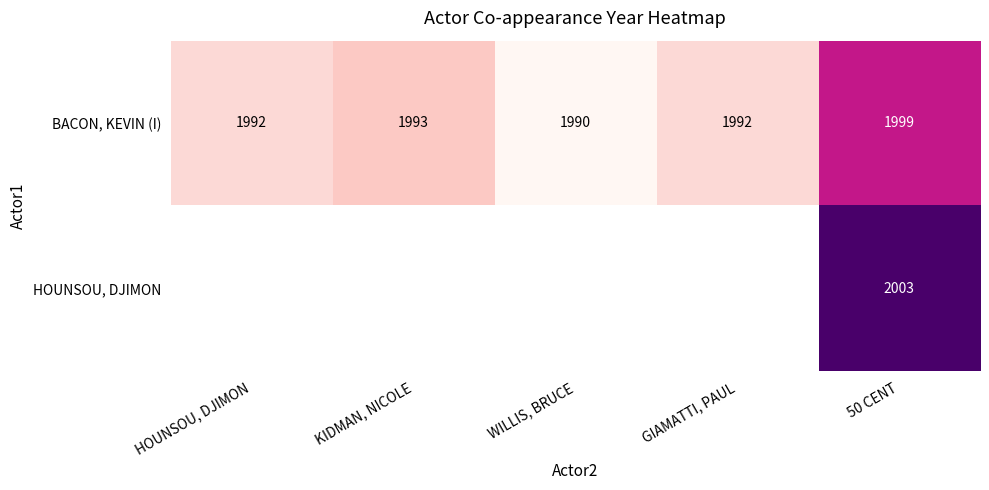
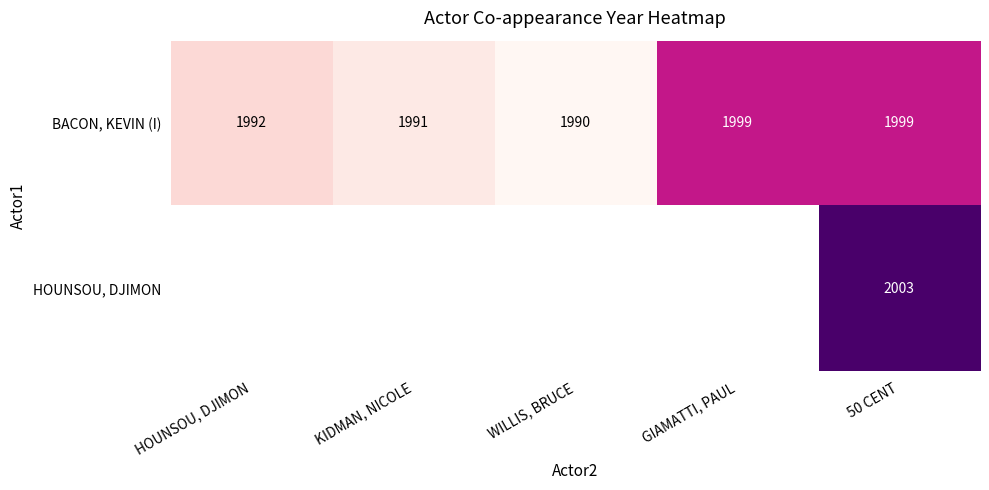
  {
    "BACON, KEVIN (I)": {
      "HOUNSOU, DJIMON": 1992,
-     "KIDMAN, NICOLE": 1993,
+     "KIDMAN, NICOLE": 1991,
      "WILLIS, BRUCE": 1990,
-     "GIAMATTI, PAUL": 1992,
+     "GIAMATTI, PAUL": 1999,
      "50 CENT": 1999
    },
    "HOUNSOU, DJIMON": {
      "50 CENT": 2003
    }
  }
